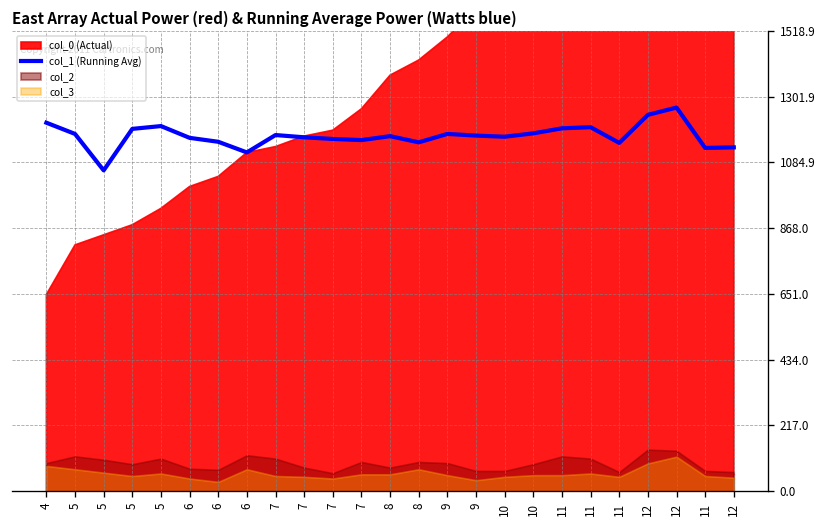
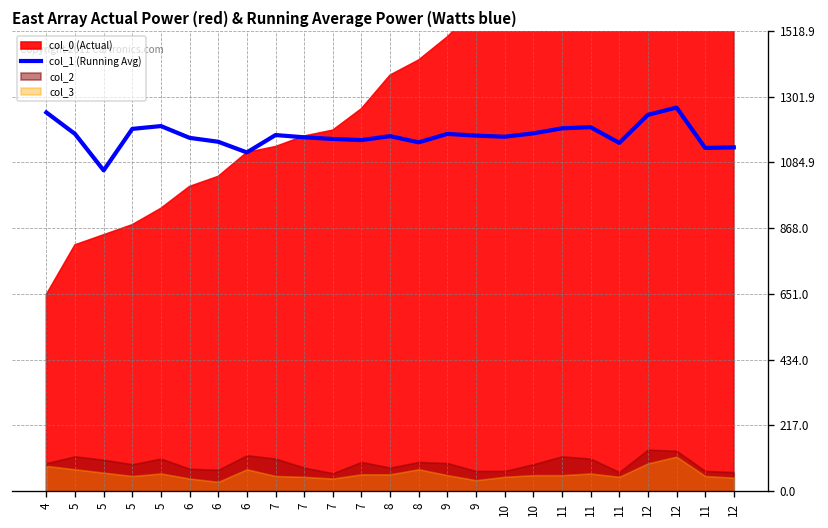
  {
    "col_1 (Running Avg)": {
-     "4": 1220
+     "4": 1250
    },
    "col_0 (Actual)": {
      "4": 650
    }
  }
